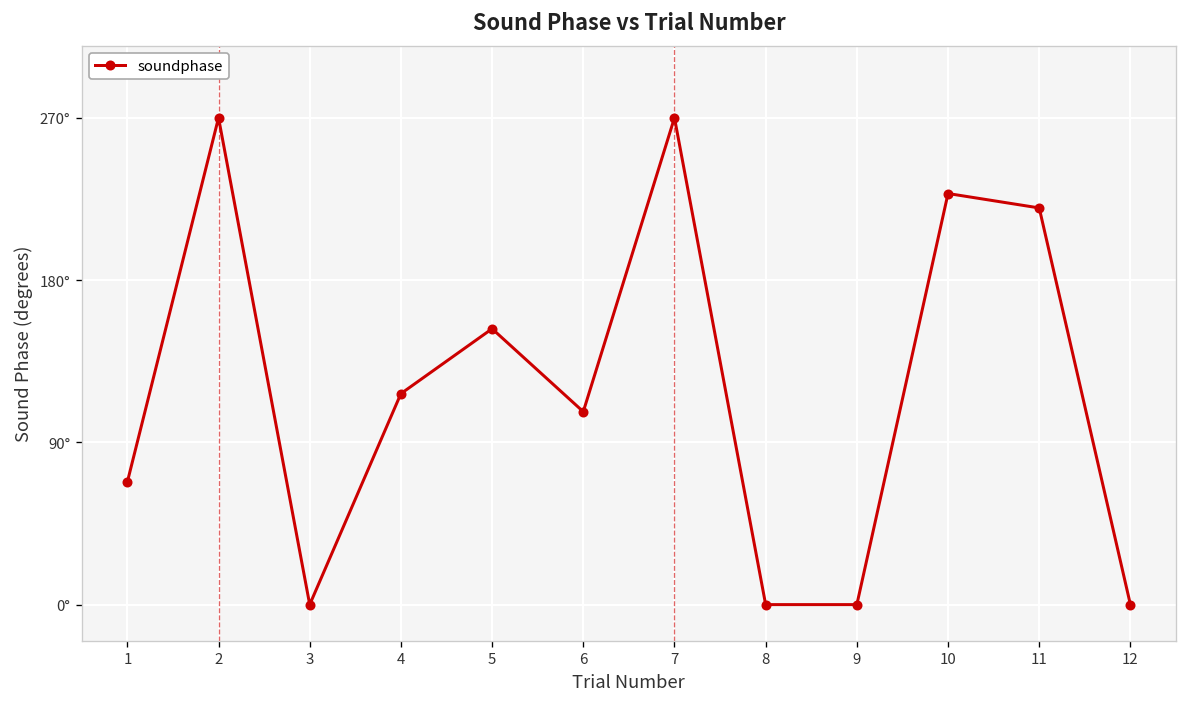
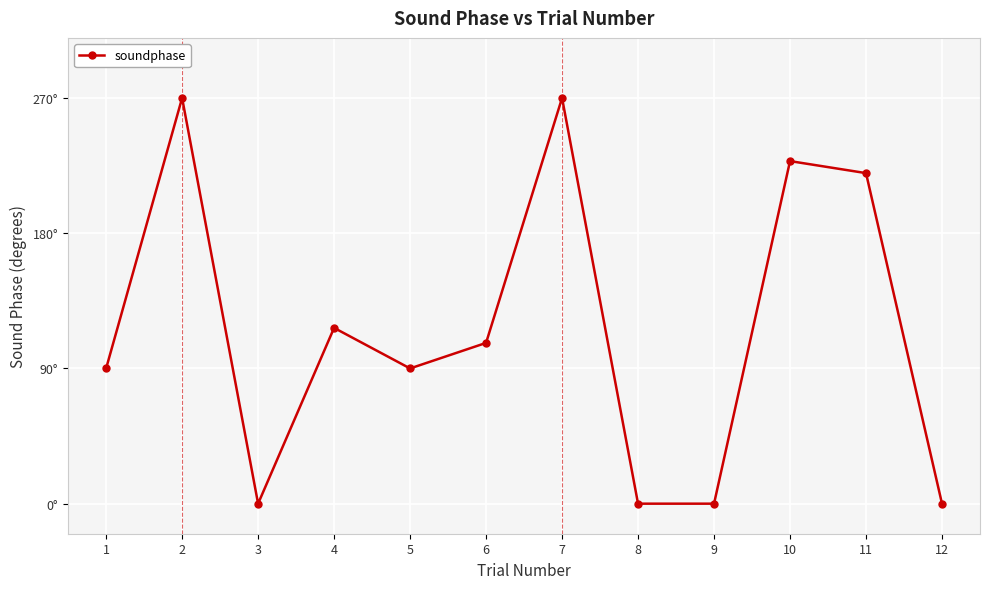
  {
-   "1": "68°",
+   "1": "90°",
    "2": "270°",
    "3": "0°",
    "4": "117°",
-   "5": "153°",
+   "5": "90°",
    "6": "107°",
    "7": "270°",
    "8": "0°",
    "9": "0°",
    "10": "228°",
    "11": "220°",
    "12": "0°"
  }
